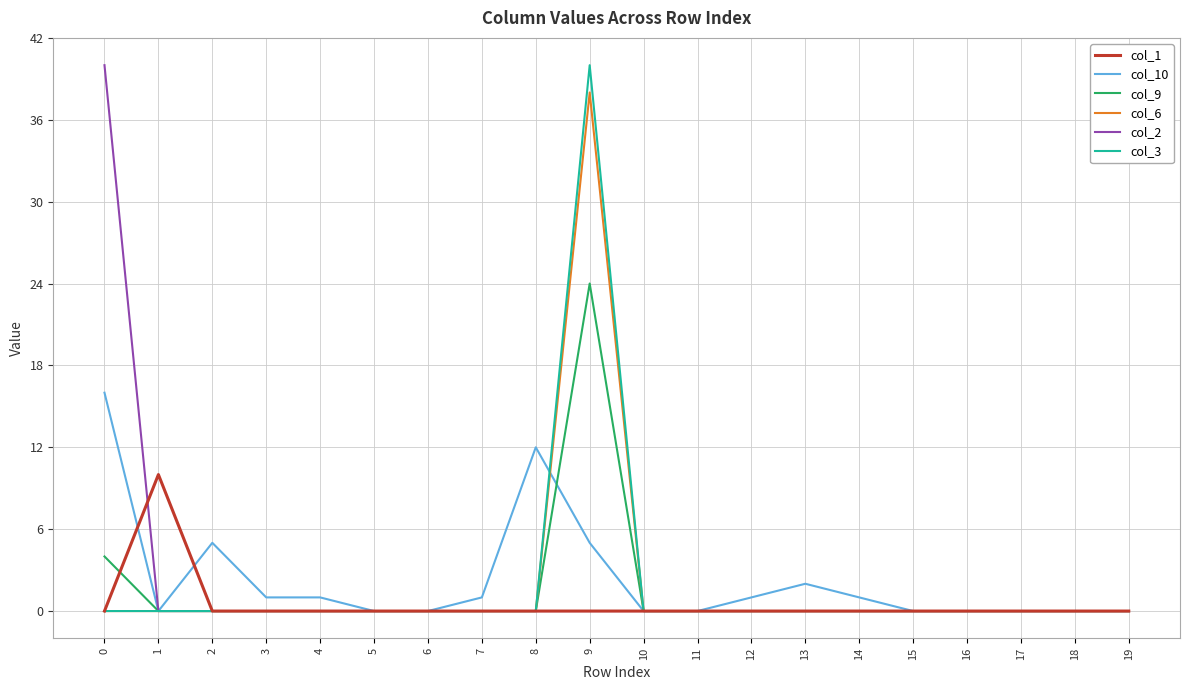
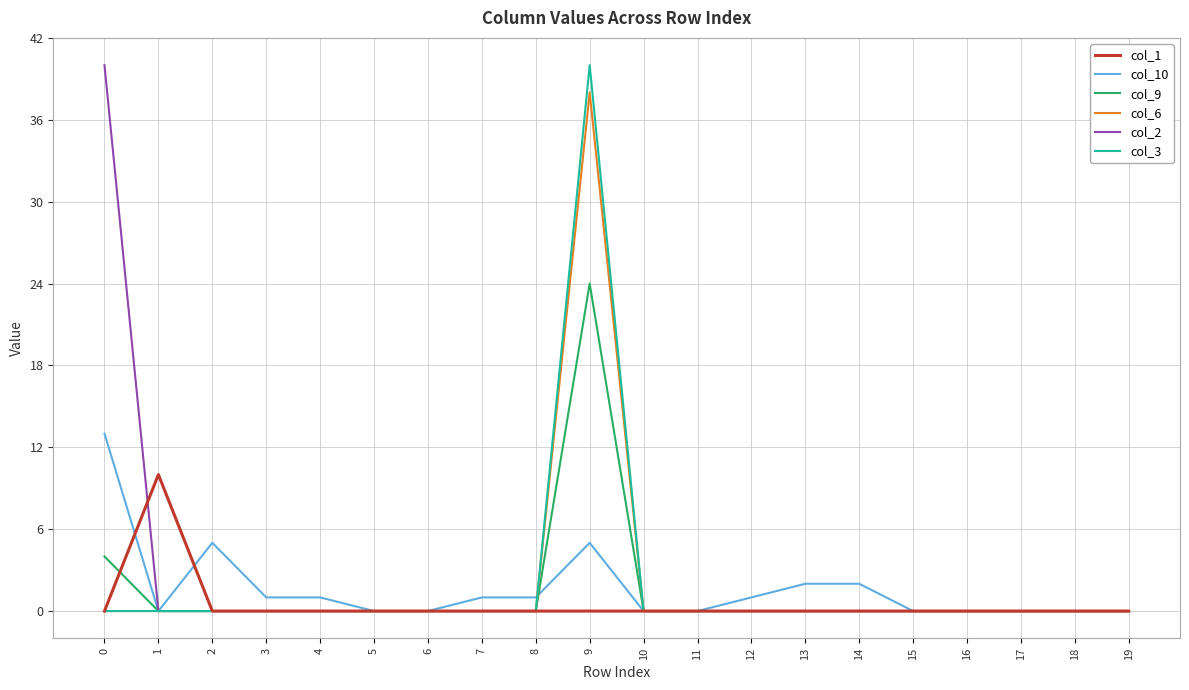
  {
    "col_1": {
      "1": 10
    },
    "col_10": {
-     "0": 16,
+     "0": 13,
      "2": 5,
      "3": 1,
      "4": 1,
      "7": 1,
-     "8": 12,
+     "8": 1,
      "9": 5,
      "12": 1,
      "13": 2,
-     "14": 1
+     "14": 2
    },
    "col_9": {
      "0": 4,
      "9": 24
    },
    "col_6": {
      "9": 38
    },
    "col_2": {
      "0": 40
    },
    "col_3": {
      "9": 40
    }
  }
